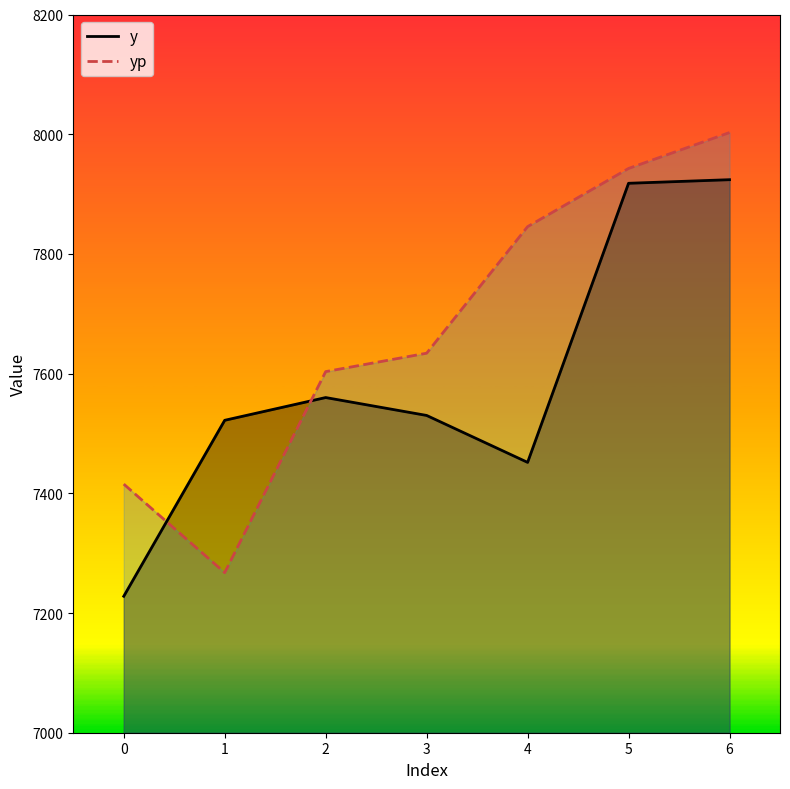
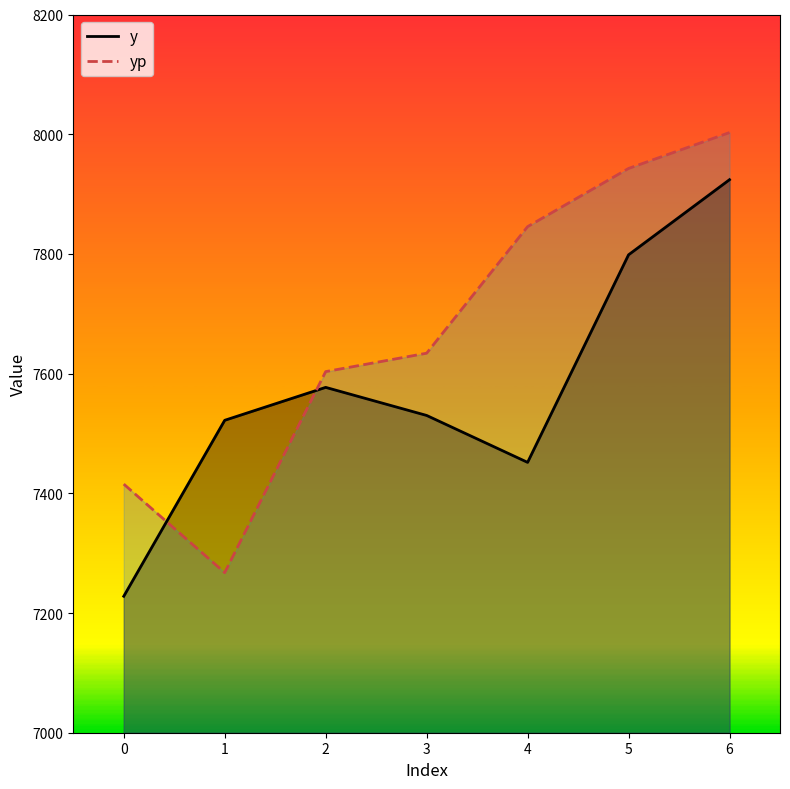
  {
    "y": {
      "0": 7230,
      "1": 7520,
-     "2": 7560,
+     "2": 7580,
      "3": 7530,
      "4": 7450,
-     "5": 7920,
+     "5": 7800,
      "6": 7920
    }
  }
